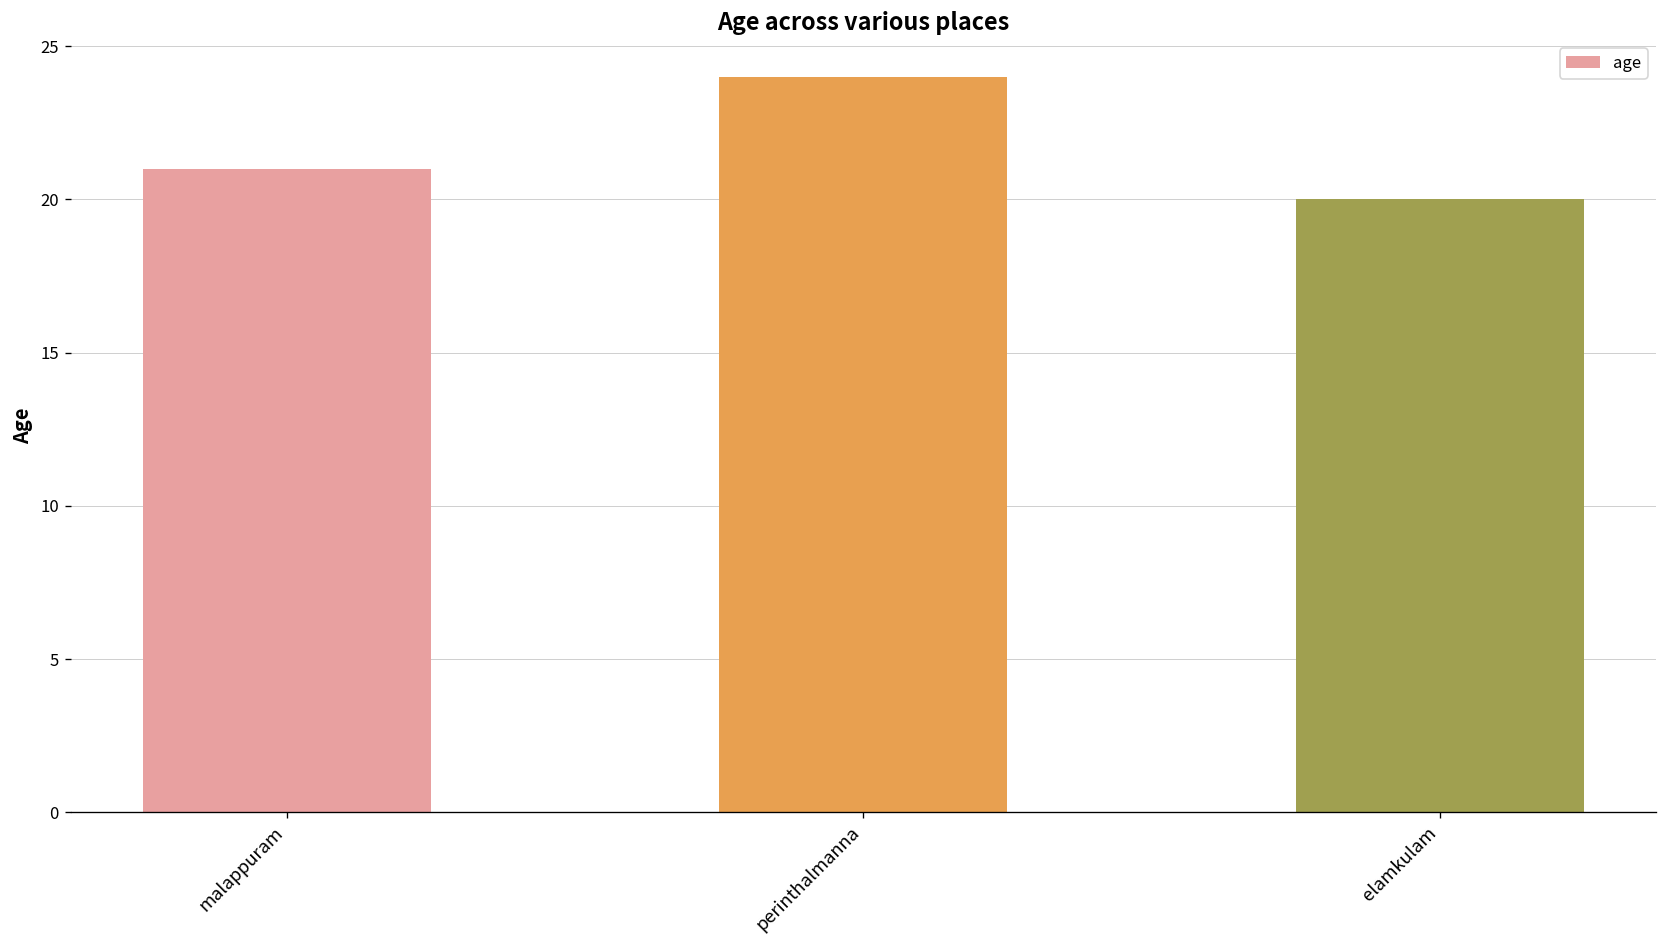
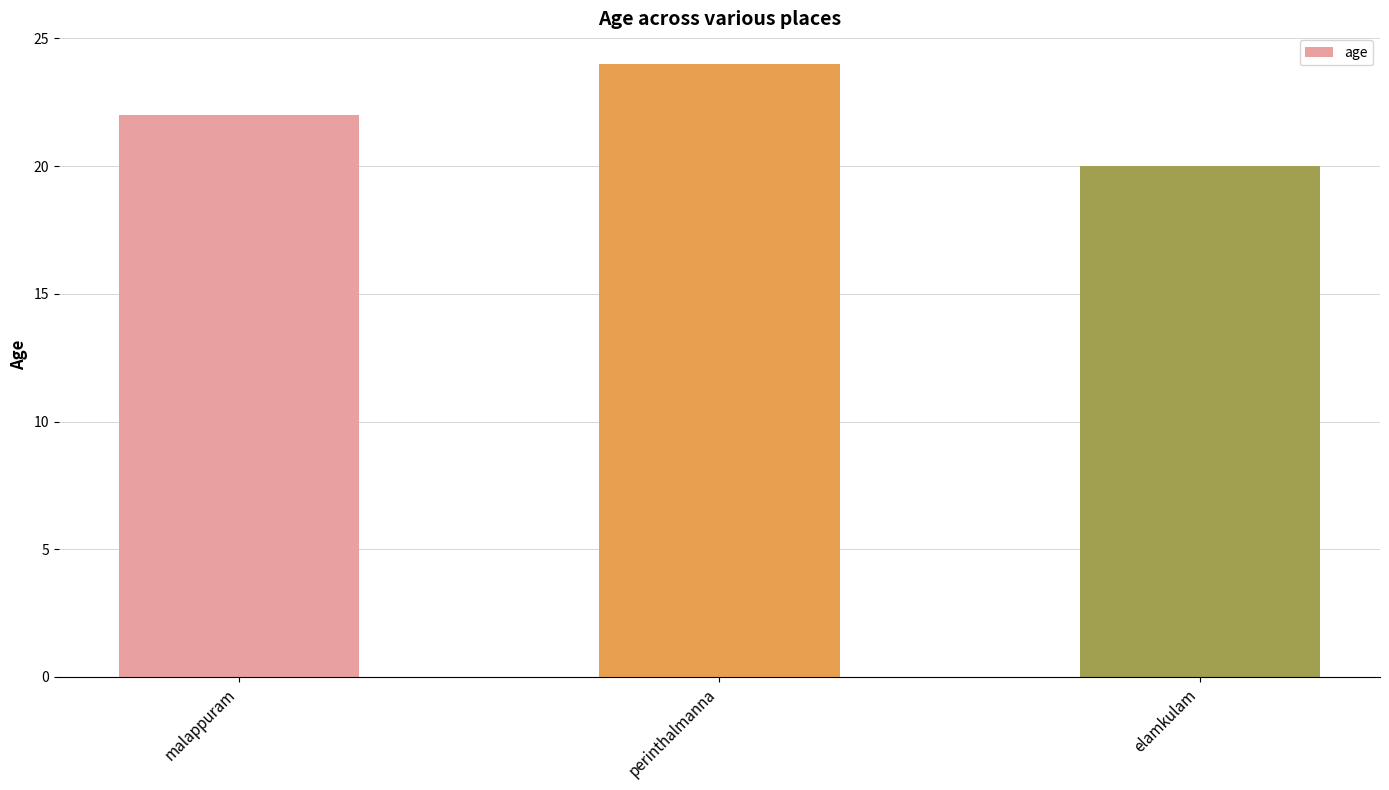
  {
-   "malappuram": 21,
+   "malappuram": 22,
    "perinthalmanna": 24,
    "elamkulam": 20
  }
